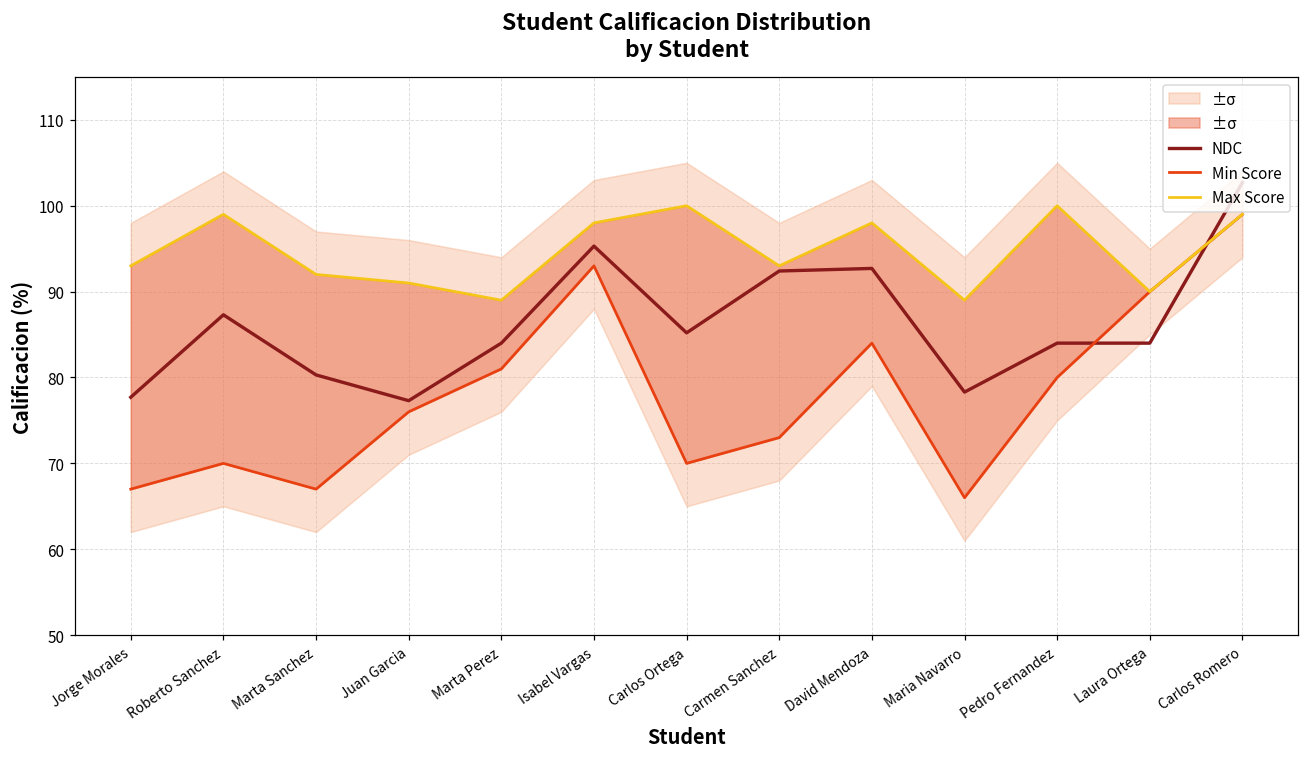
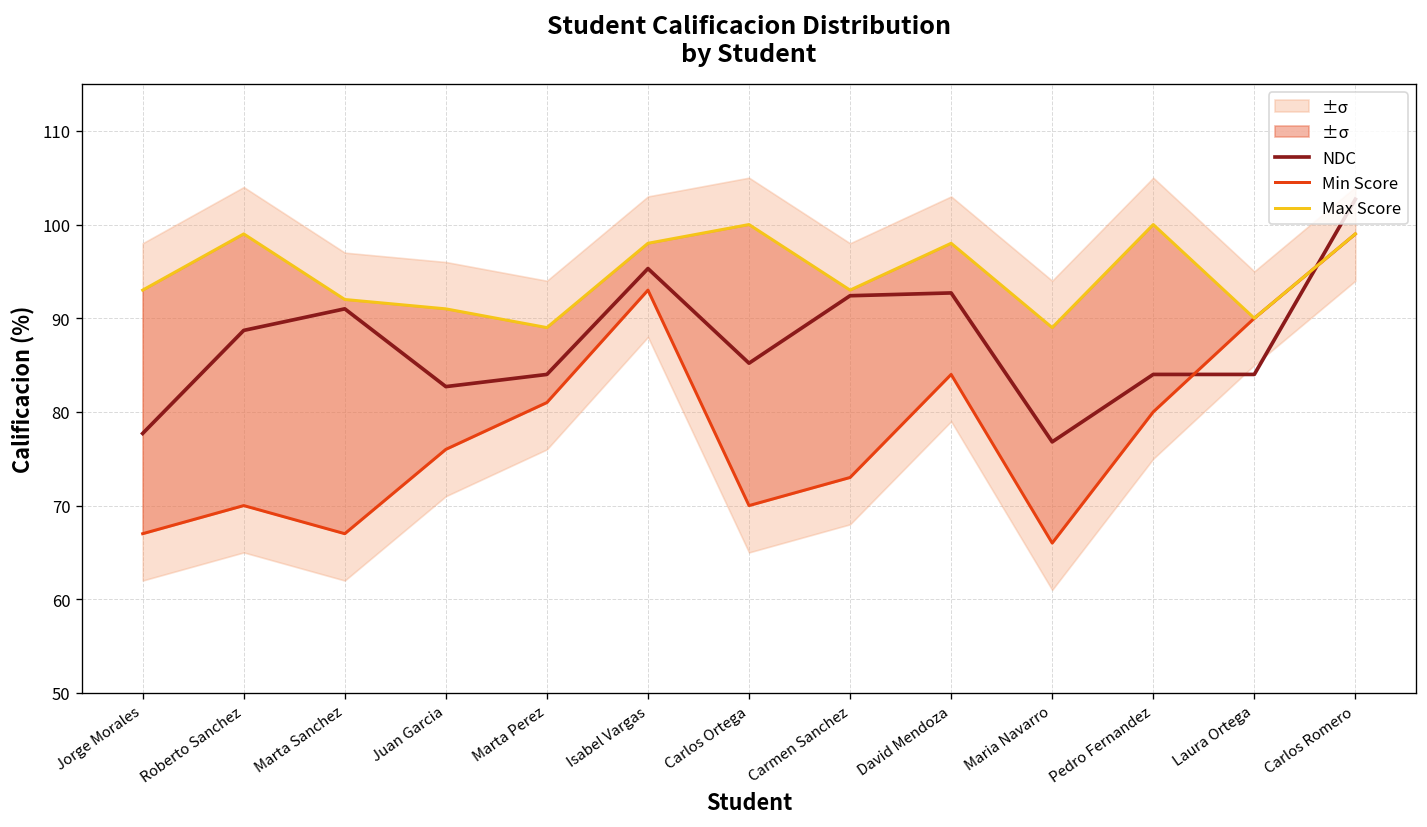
  {
    "NDC": {
      "Jorge Morales": 78,
-     "Roberto Sanchez": 87,
-     "Marta Sanchez": 80,
-     "Juan Garcia": 77,
+     "Roberto Sanchez": 89,
+     "Marta Sanchez": 91,
+     "Juan Garcia": 83,
      "Marta Perez": 84,
      "Isabel Vargas": 95,
      "Carlos Ortega": 85,
      "Carmen Sanchez": 92,
      "David Mendoza": 93,
-     "Maria Navarro": 78,
+     "Maria Navarro": 77,
      "Pedro Fernandez": 84,
      "Laura Ortega": 84
    }
  }
